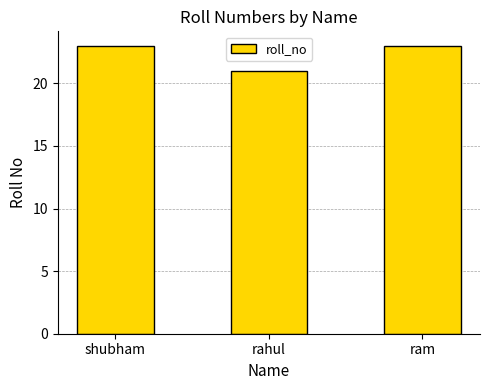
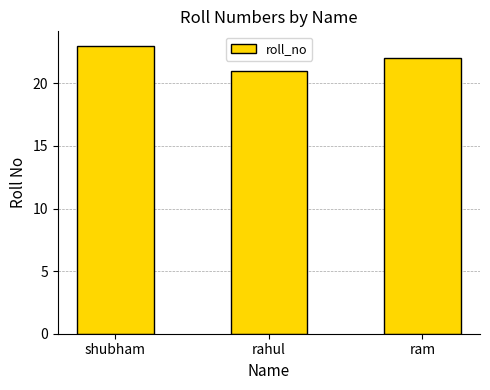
  {
    "shubham": 23,
    "rahul": 21,
-   "ram": 23
+   "ram": 22
  }
